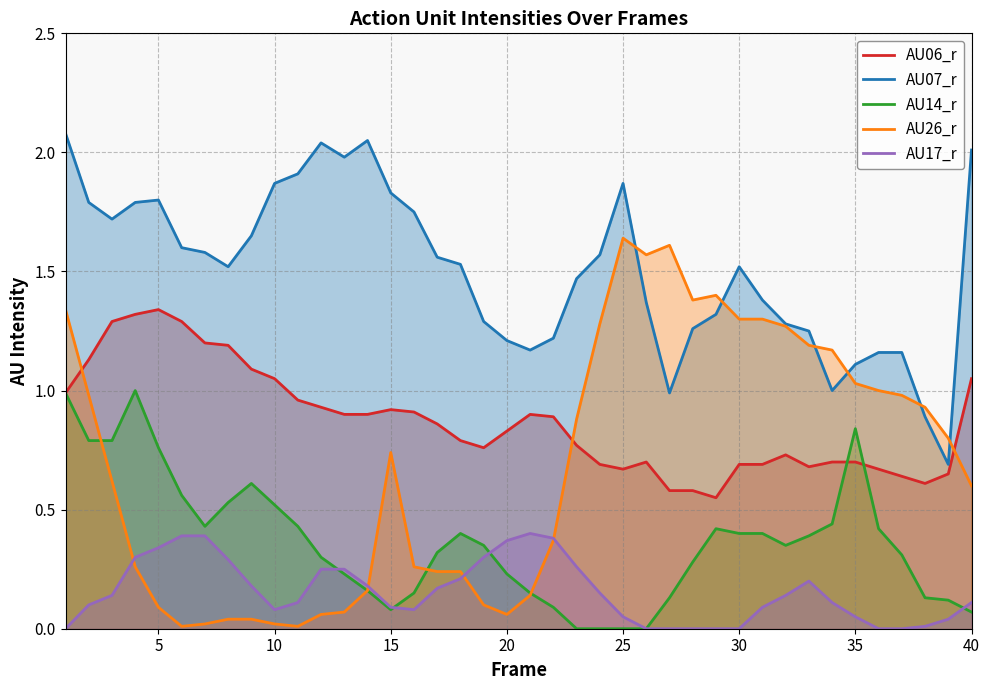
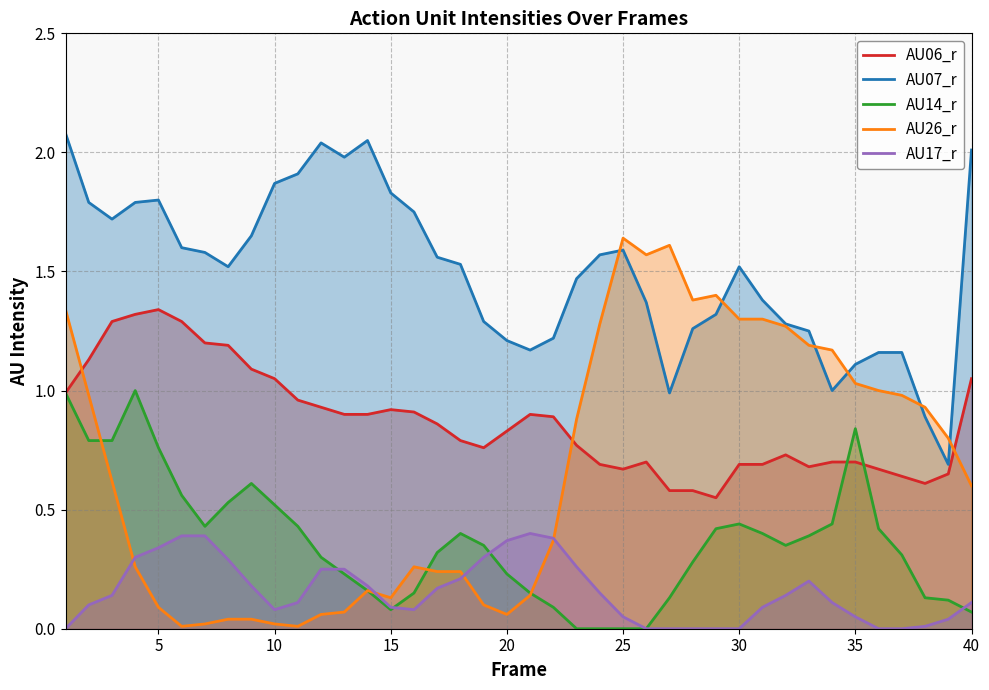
  {
    "AU06_r": {
      "5": 1.34,
      "10": 1.05,
      "15": 0.92,
      "20": 0.83,
      "25": 0.67,
      "30": 0.69,
      "35": 0.70,
      "40": 1.05
    },
    "AU07_r": {
      "5": 1.80,
      "10": 1.87,
      "15": 1.83,
      "20": 1.21,
-     "25": 1.87,
+     "25": 1.59,
      "30": 1.52,
      "35": 1.11,
      "40": 2.01
    },
    "AU14_r": {
      "5": 0.76,
      "10": 0.52,
      "20": 0.23,
      "25": 0.00,
-     "30": 0.40,
+     "30": 0.44,
      "35": 0.84,
      "40": 0.07
    },
    "AU26_r": {
      "5": 0.09,
      "10": 0.02,
-     "15": 0.74,
+     "15": 0.13,
      "20": 0.06,
      "25": 1.64,
      "30": 1.30,
      "35": 1.03,
      "40": 0.60
    },
    "AU17_r": {
      "5": 0.34,
      "10": 0.08,
      "20": 0.37,
      "25": 0.05,
      "30": 0.00,
      "35": 0.05,
      "40": 0.11
    }
  }
